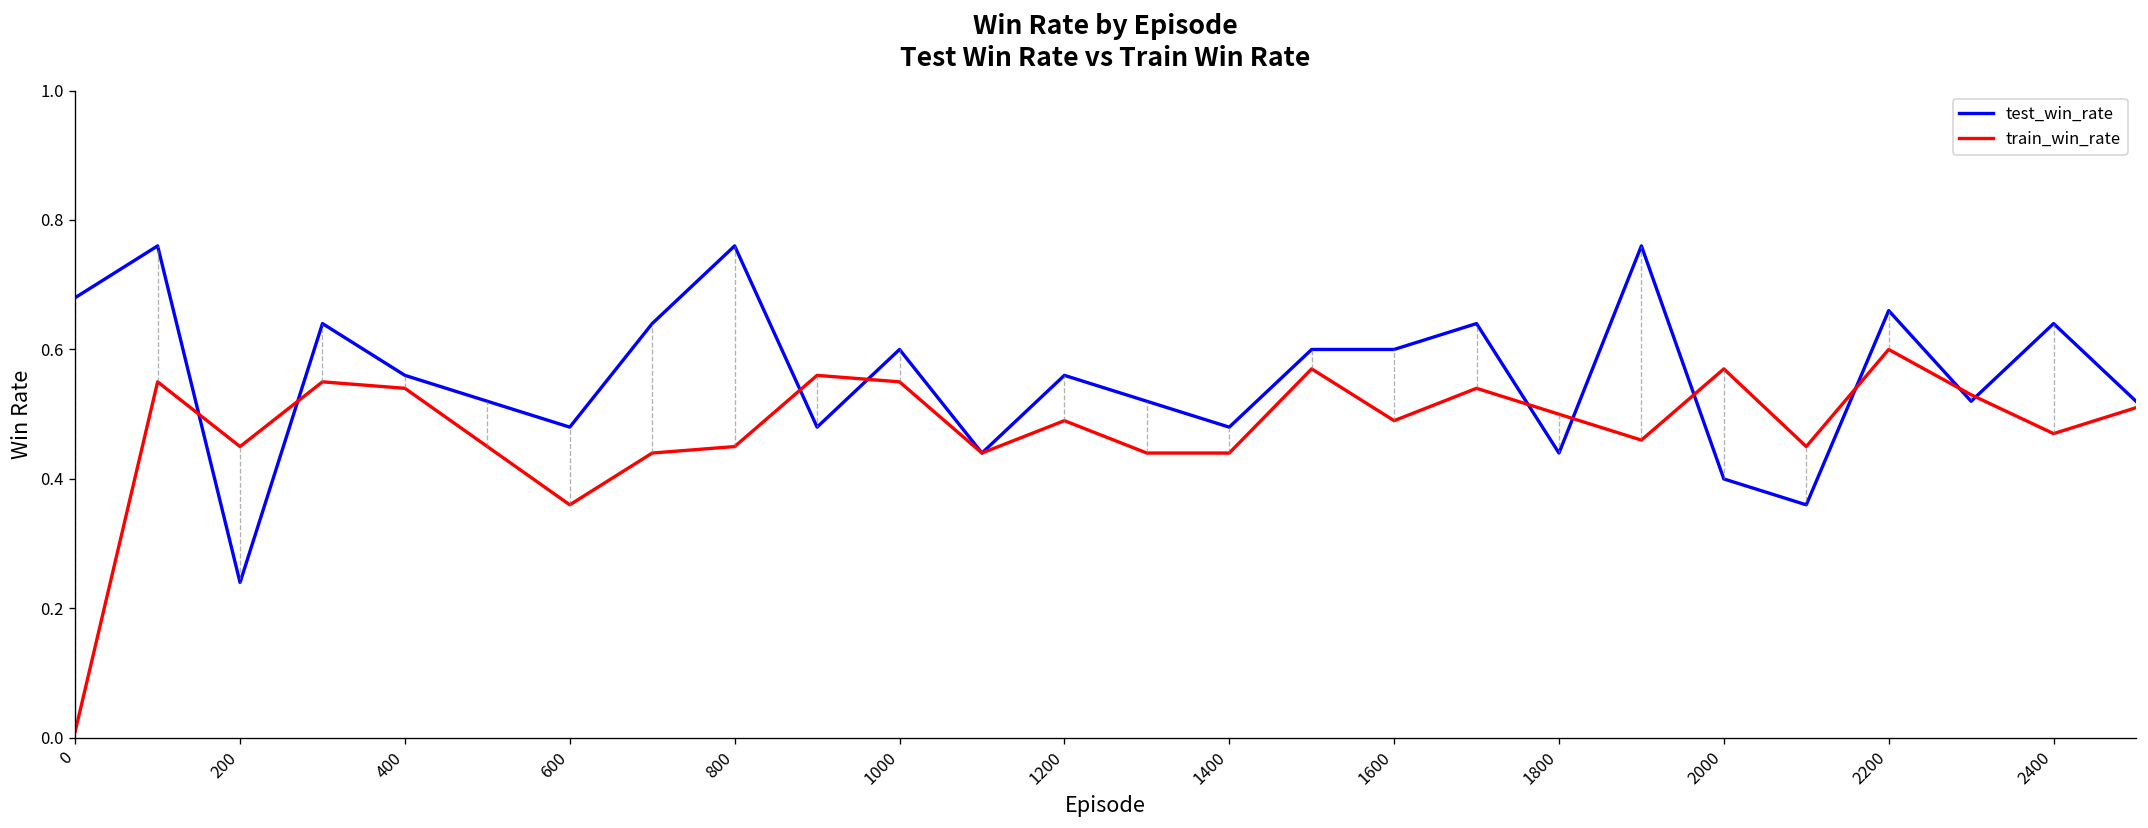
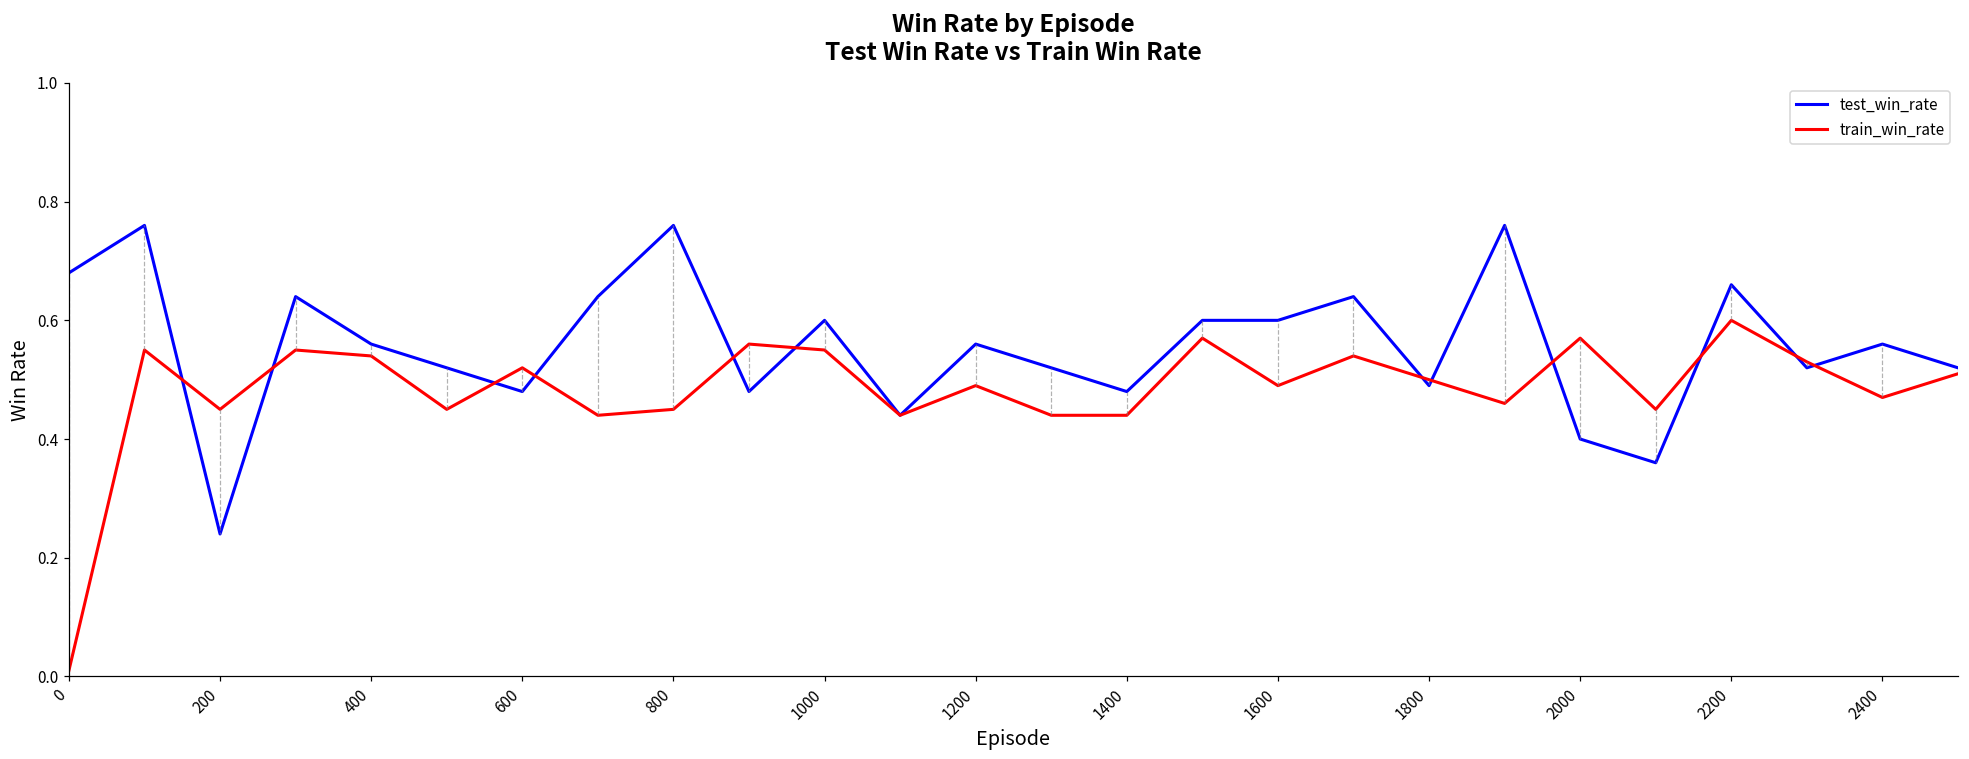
  {
    "test_win_rate": {
-     "1800": 0.44,
-     "2400": 0.64
+     "1800": 0.49,
+     "2400": 0.56
    },
    "train_win_rate": {
-     "600": 0.36
+     "600": 0.52
    }
  }
